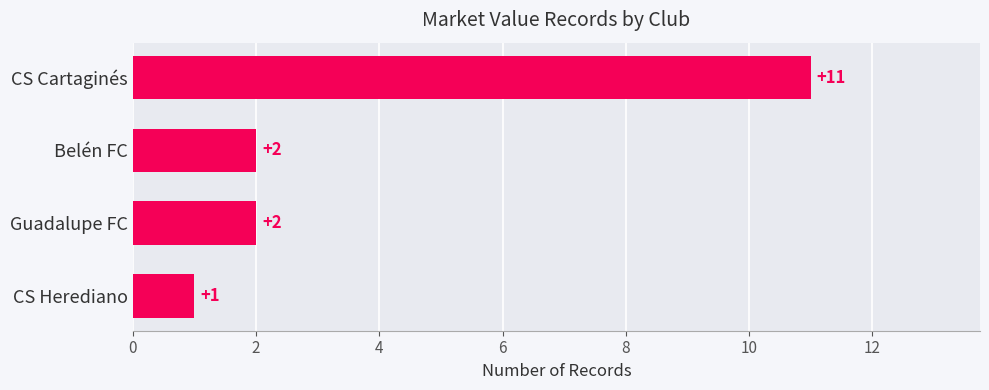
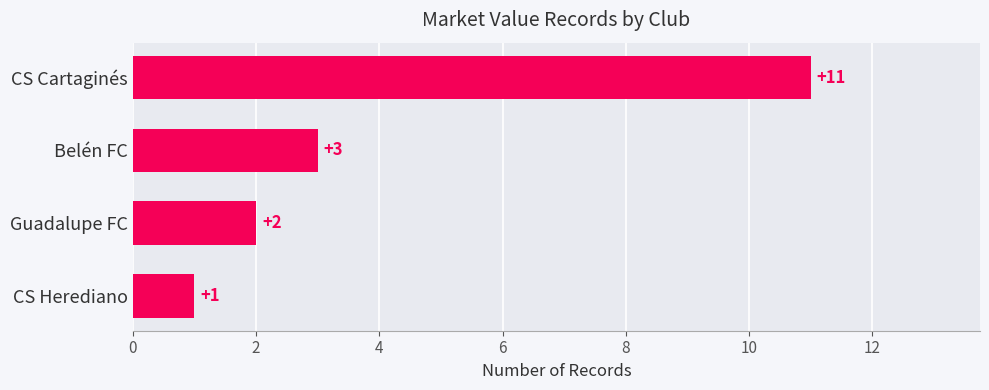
  {
    "CS Cartaginés": "+11",
-   "Belén FC": "+2",
+   "Belén FC": "+3",
    "Guadalupe FC": "+2",
    "CS Herediano": "+1"
  }
